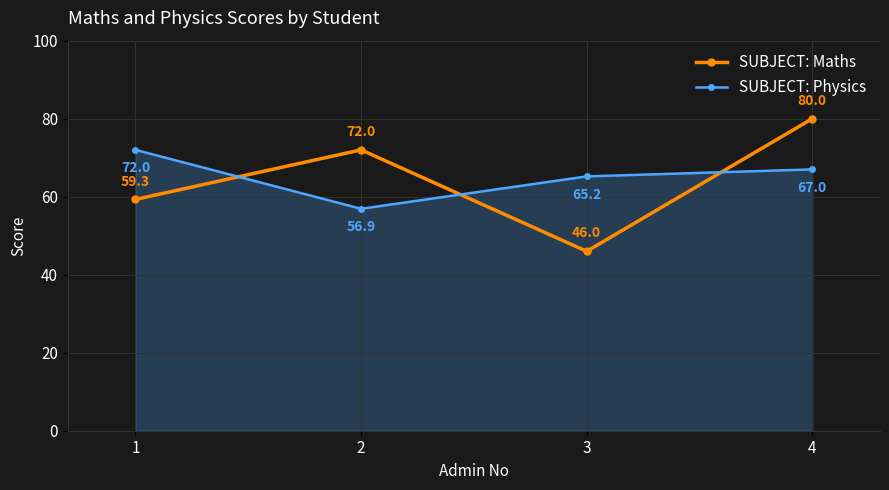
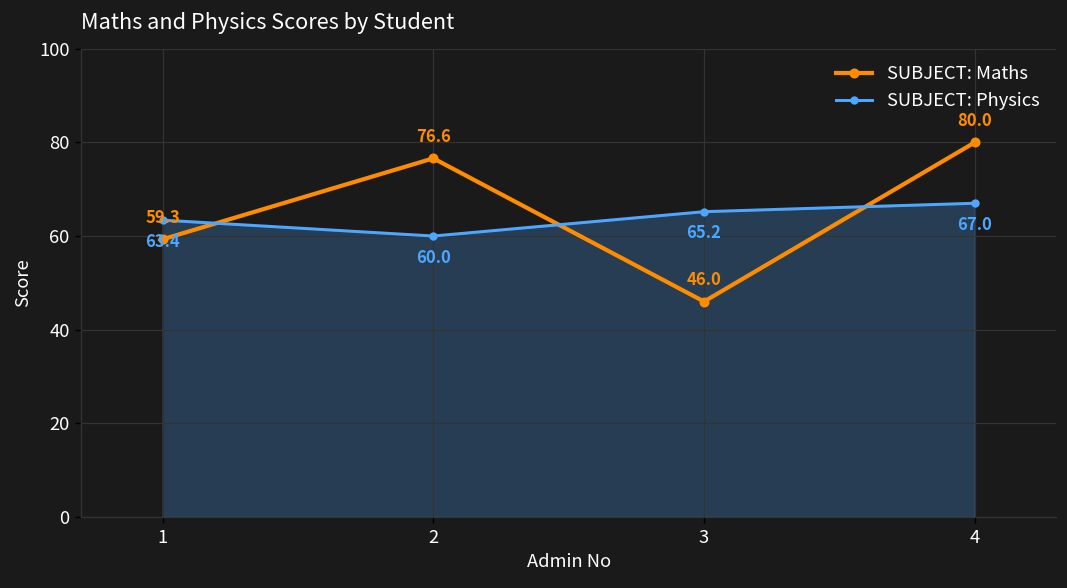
  {
    "SUBJECT: Maths": {
      "1": 59.3,
-     "2": 72.0,
+     "2": 76.6,
      "3": 46.0,
      "4": 80.0
    },
    "SUBJECT: Physics": {
-     "1": 72.0,
-     "2": 56.9,
+     "1": 63.4,
+     "2": 60.0,
      "3": 65.2,
      "4": 67.0
    }
  }
